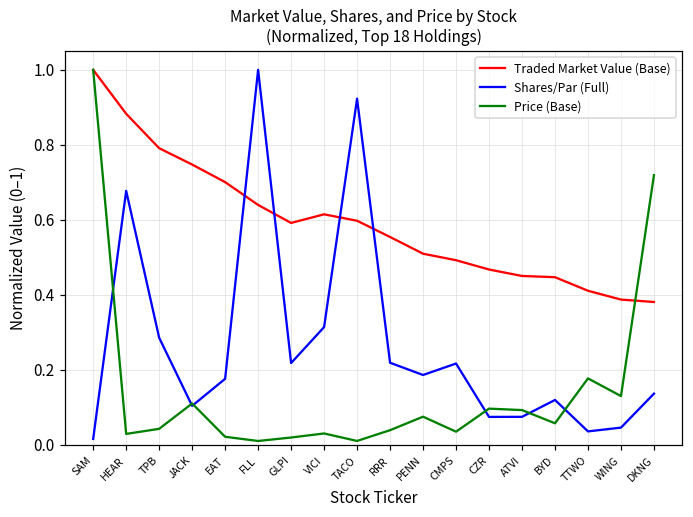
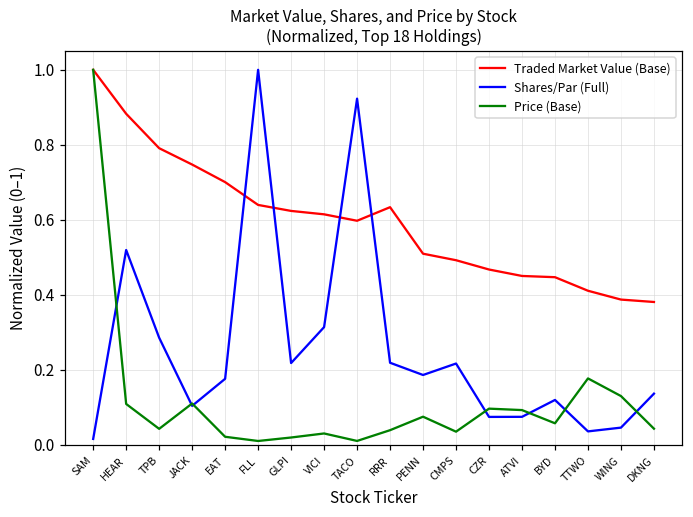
  {
    "Traded Market Value (Base)": {
      "HEAR": 0.88,
      "TPB": 0.79,
      "JACK": 0.75,
      "EAT": 0.70,
      "FLL": 0.64,
-     "GLPI": 0.59,
+     "GLPI": 0.62,
      "VICI": 0.61,
      "TACO": 0.60,
-     "RRR": 0.55,
+     "RRR": 0.63,
      "PENN": 0.51,
      "CMPS": 0.49,
      "CZR": 0.47,
      "ATVI": 0.45,
      "BYD": 0.45,
      "TTWO": 0.41,
      "WING": 0.39,
      "DKNG": 0.38
    },
    "Shares/Par (Full)": {
      "SAM": 0.02,
-     "HEAR": 0.68,
+     "HEAR": 0.52,
      "TPB": 0.29,
      "EAT": 0.18,
      "FLL": 1.00,
      "GLPI": 0.22,
      "VICI": 0.31,
      "TACO": 0.92,
      "RRR": 0.22,
      "PENN": 0.19,
      "CMPS": 0.22,
      "CZR": 0.07,
      "ATVI": 0.07,
      "BYD": 0.12,
      "TTWO": 0.04,
      "WING": 0.05,
      "DKNG": 0.14
    },
    "Price (Base)": {
-     "HEAR": 0.03,
+     "HEAR": 0.11,
      "TPB": 0.04,
      "EAT": 0.02,
      "FLL": 0.01,
      "GLPI": 0.02,
      "VICI": 0.03,
      "TACO": 0.01,
      "RRR": 0.04,
      "PENN": 0.07,
      "CMPS": 0.03,
      "CZR": 0.10,
      "ATVI": 0.09,
      "BYD": 0.06,
      "TTWO": 0.18,
      "WING": 0.13,
-     "DKNG": 0.72
+     "DKNG": 0.04
    }
  }
